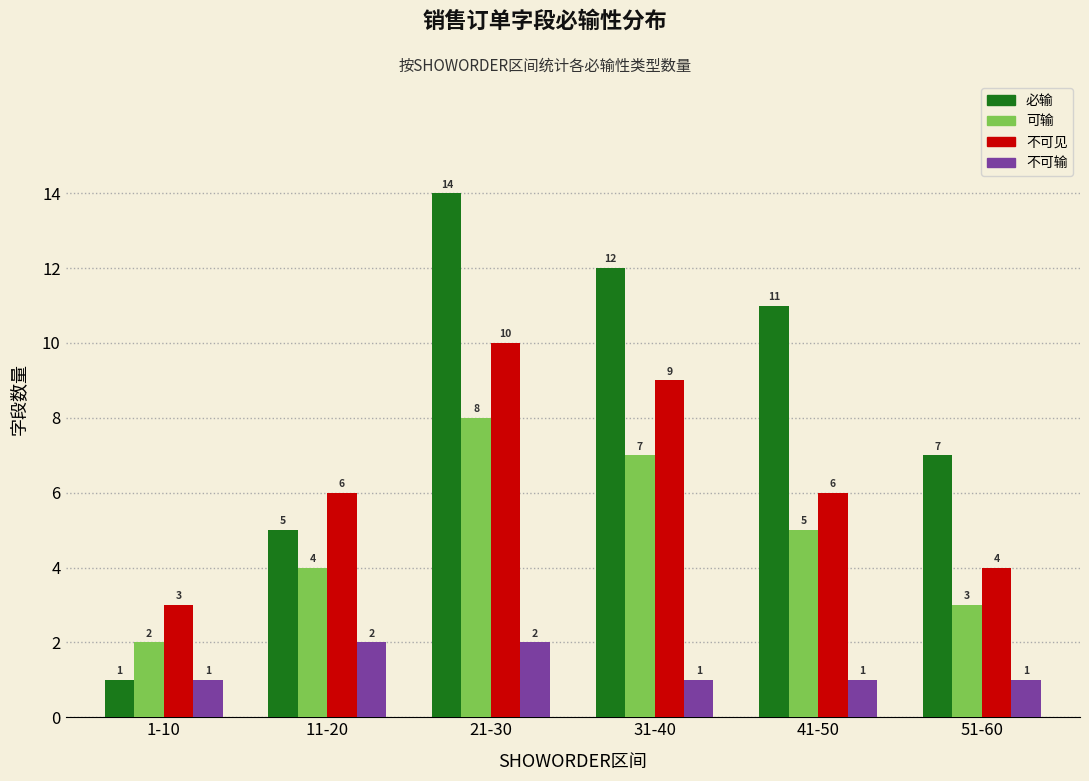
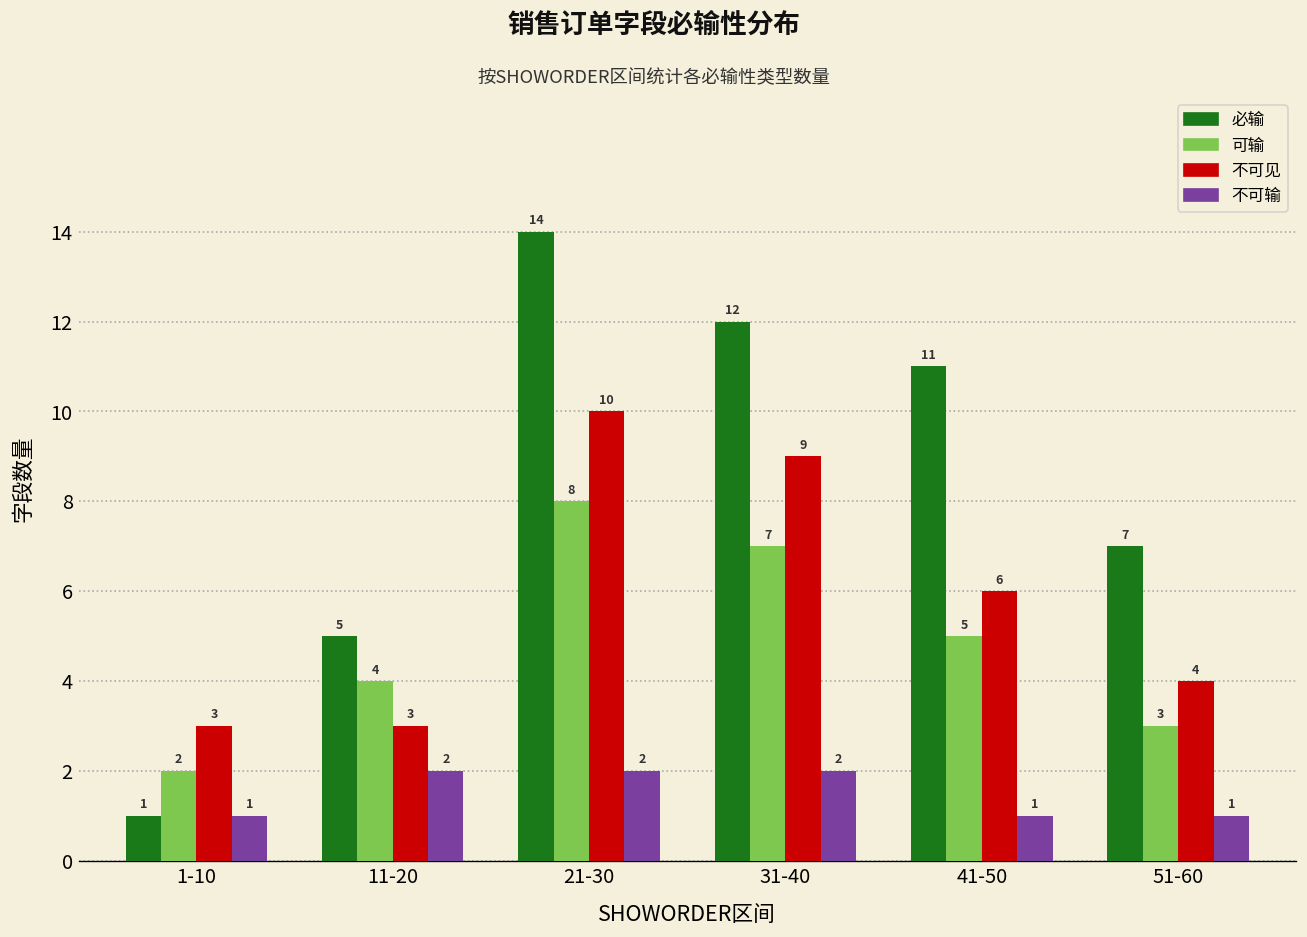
  {
    "必输": {
      "1-10": 1,
      "11-20": 5,
      "21-30": 14,
      "31-40": 12,
      "41-50": 11,
      "51-60": 7
    },
    "可输": {
      "1-10": 2,
      "11-20": 4,
      "21-30": 8,
      "31-40": 7,
      "41-50": 5,
      "51-60": 3
    },
    "不可见": {
      "1-10": 3,
-     "11-20": 6,
+     "11-20": 3,
      "21-30": 10,
      "31-40": 9,
      "41-50": 6,
      "51-60": 4
    },
    "不可输": {
      "1-10": 1,
      "11-20": 2,
      "21-30": 2,
-     "31-40": 1,
+     "31-40": 2,
      "41-50": 1,
      "51-60": 1
    }
  }
